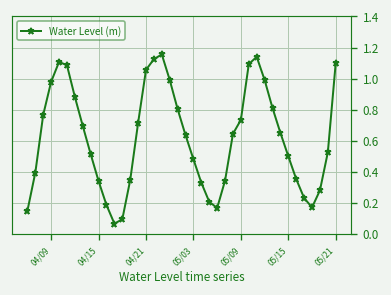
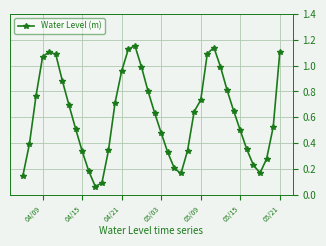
  {
-   "04/09": 0.98,
+   "04/09": 1.07,
    "04/15": 0.34,
-   "04/21": 1.06,
+   "04/21": 0.96,
    "05/03": 0.48,
    "05/09": 0.73,
    "05/15": 0.50,
    "05/21": 1.10
  }
